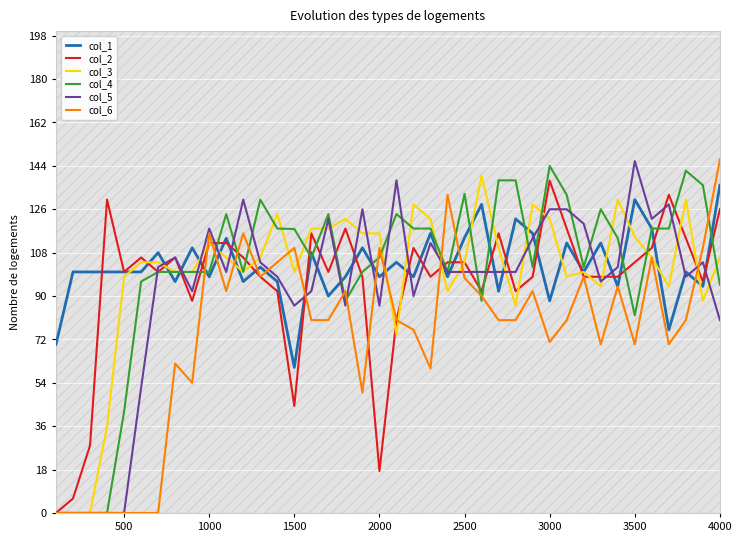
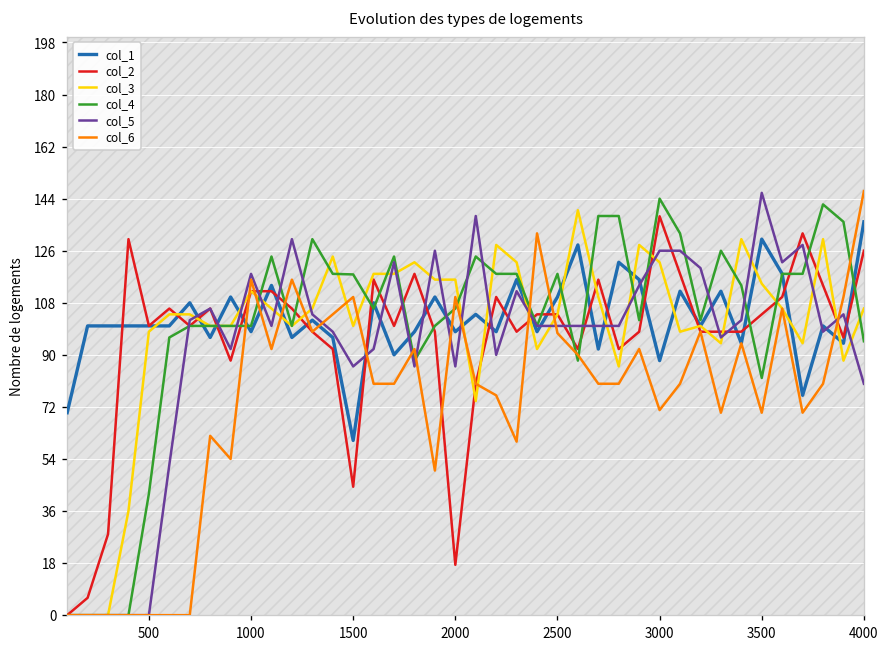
  {
    "col_1": {
      "1000": 98,
      "1500": 60,
      "2000": 98,
-     "2500": 114,
+     "2500": 110,
      "3000": 88,
      "3500": 130,
      "4000": 136
    },
    "col_2": {
      "1500": 44,
      "2000": 17,
      "3000": 138,
      "3500": 104,
      "4000": 126
    },
    "col_3": {
      "500": 98,
      "1500": 100,
      "2000": 116,
      "3000": 122,
      "3500": 115,
      "4000": 106
    },
    "col_4": {
      "500": 42,
      "1000": 100,
      "1500": 118,
      "2000": 106,
-     "2500": 132,
+     "2500": 118,
      "3000": 144,
      "3500": 82,
      "4000": 95
    },
    "col_5": {
      "1000": 118,
      "1500": 86,
      "2000": 86,
      "2500": 100,
      "3000": 126,
      "3500": 146,
      "4000": 80
    },
    "col_6": {
      "1000": 116,
      "1500": 110,
      "2000": 110,
      "2500": 98,
      "3000": 71,
      "3500": 70,
      "4000": 147
    }
  }
